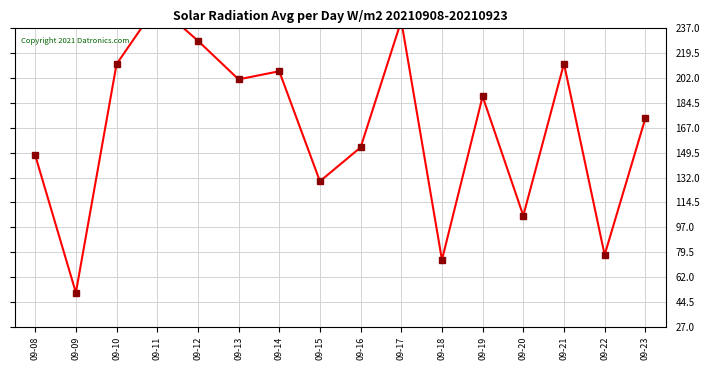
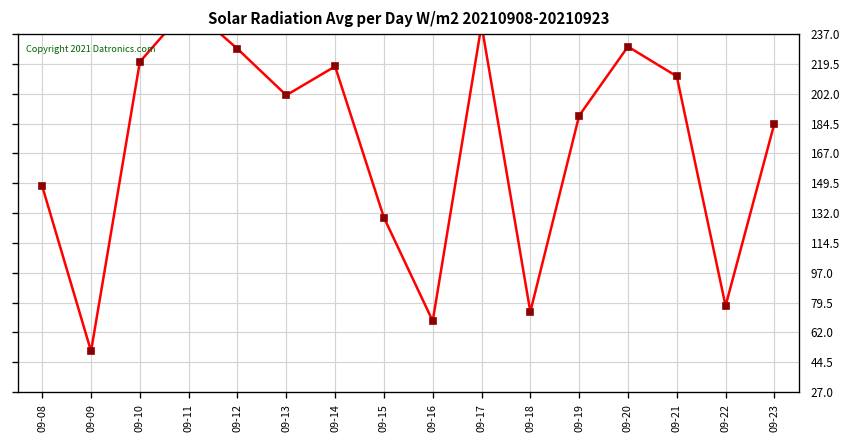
  {
    "09-08": 148,
    "09-09": 51,
-   "09-10": 212,
+   "09-10": 221,
    "09-12": 228,
    "09-13": 201,
-   "09-14": 207,
+   "09-14": 218,
    "09-15": 129,
-   "09-16": 153,
+   "09-16": 69,
    "09-18": 74,
    "09-19": 189,
-   "09-20": 105,
+   "09-20": 230,
    "09-21": 212,
    "09-22": 78,
-   "09-23": 174
+   "09-23": 185
  }
